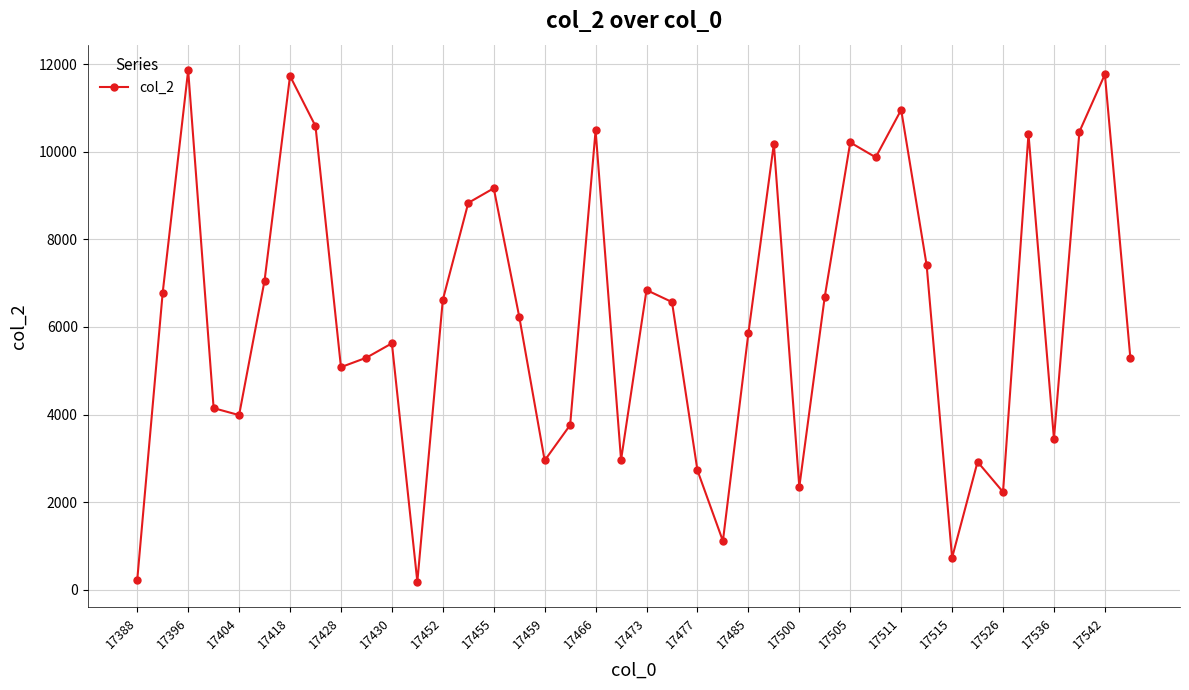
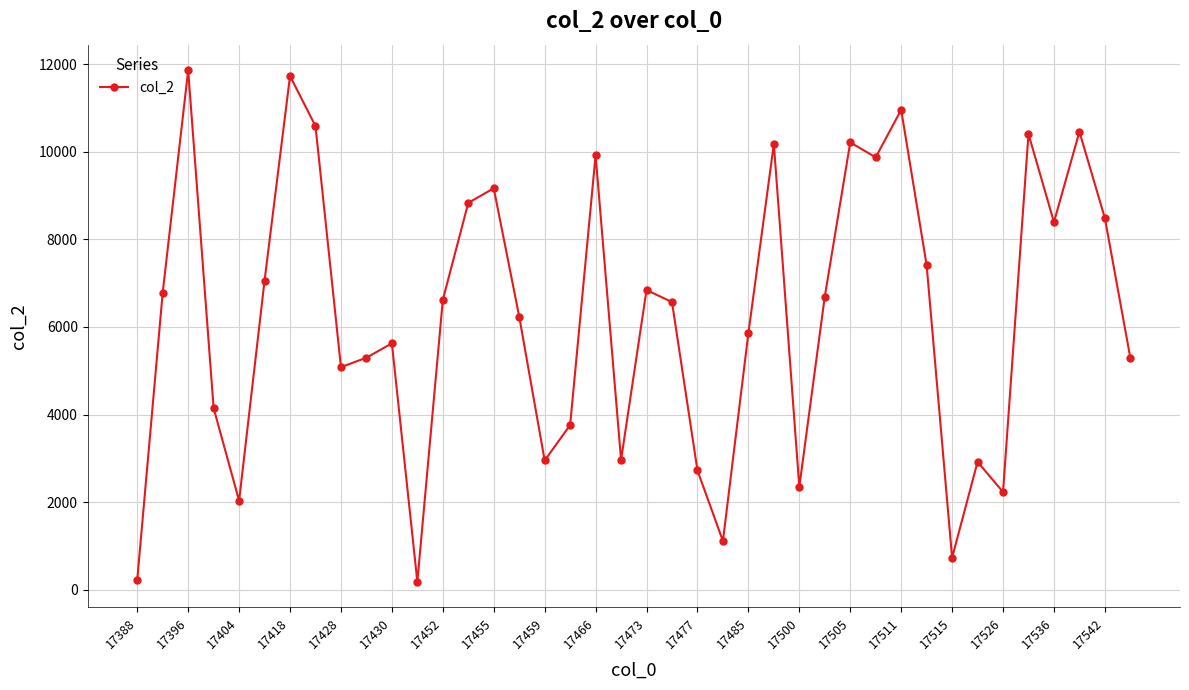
  {
    "17388": 200,
    "17396": 11900,
-   "17404": 4000,
+   "17404": 2000,
    "17418": 11700,
    "17428": 5100,
    "17430": 5600,
    "17452": 6600,
    "17455": 9200,
    "17459": 3000,
-   "17466": 10500,
+   "17466": 9900,
    "17473": 6800,
    "17477": 2700,
    "17485": 5900,
    "17500": 2300,
    "17505": 10200,
    "17511": 11000,
    "17515": 700,
    "17526": 2200,
-   "17536": 3400,
-   "17542": 11800
+   "17536": 8400,
+   "17542": 8500
  }
